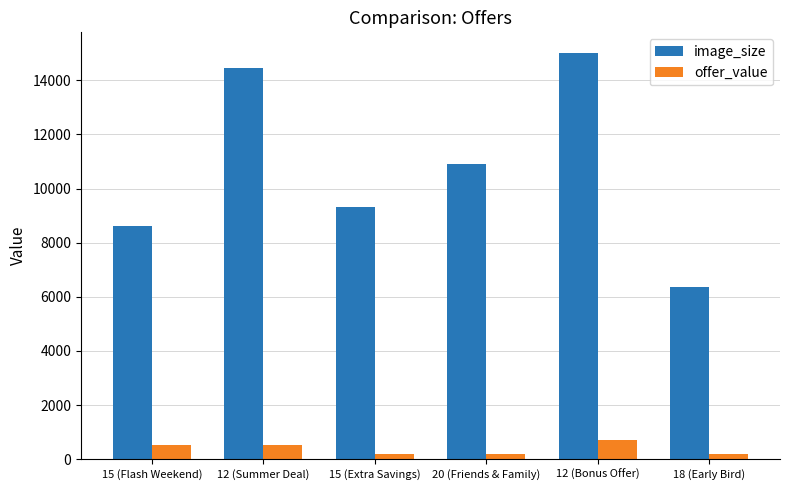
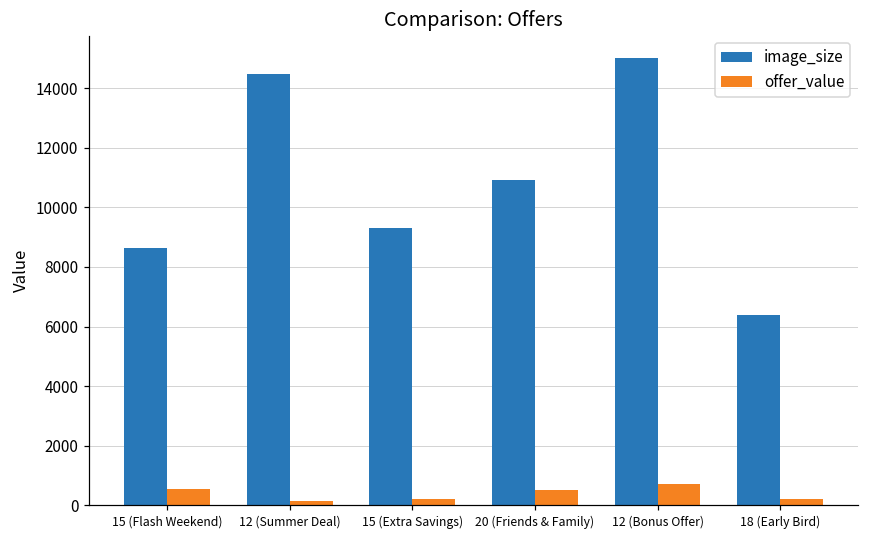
  {
    "image_size": {
      "15 (Flash Weekend)": 8600,
      "12 (Summer Deal)": 14500,
      "15 (Extra Savings)": 9300,
      "20 (Friends & Family)": 10900,
      "12 (Bonus Offer)": 15000,
      "18 (Early Bird)": 6400
    },
    "offer_value": {
      "15 (Flash Weekend)": 500,
-     "12 (Summer Deal)": 500,
+     "12 (Summer Deal)": 100,
      "15 (Extra Savings)": 200,
-     "20 (Friends & Family)": 200,
+     "20 (Friends & Family)": 500,
      "12 (Bonus Offer)": 700,
      "18 (Early Bird)": 200
    }
  }
